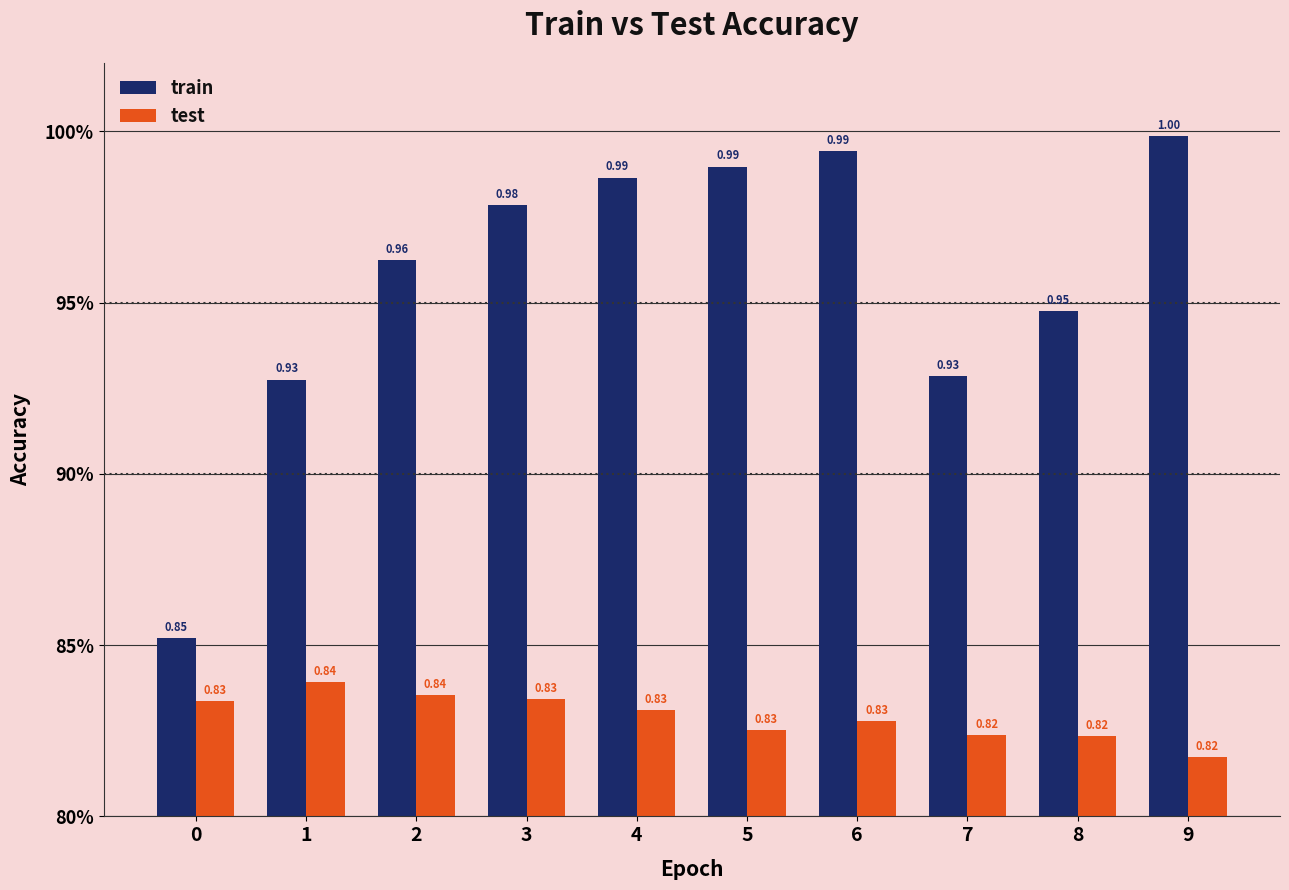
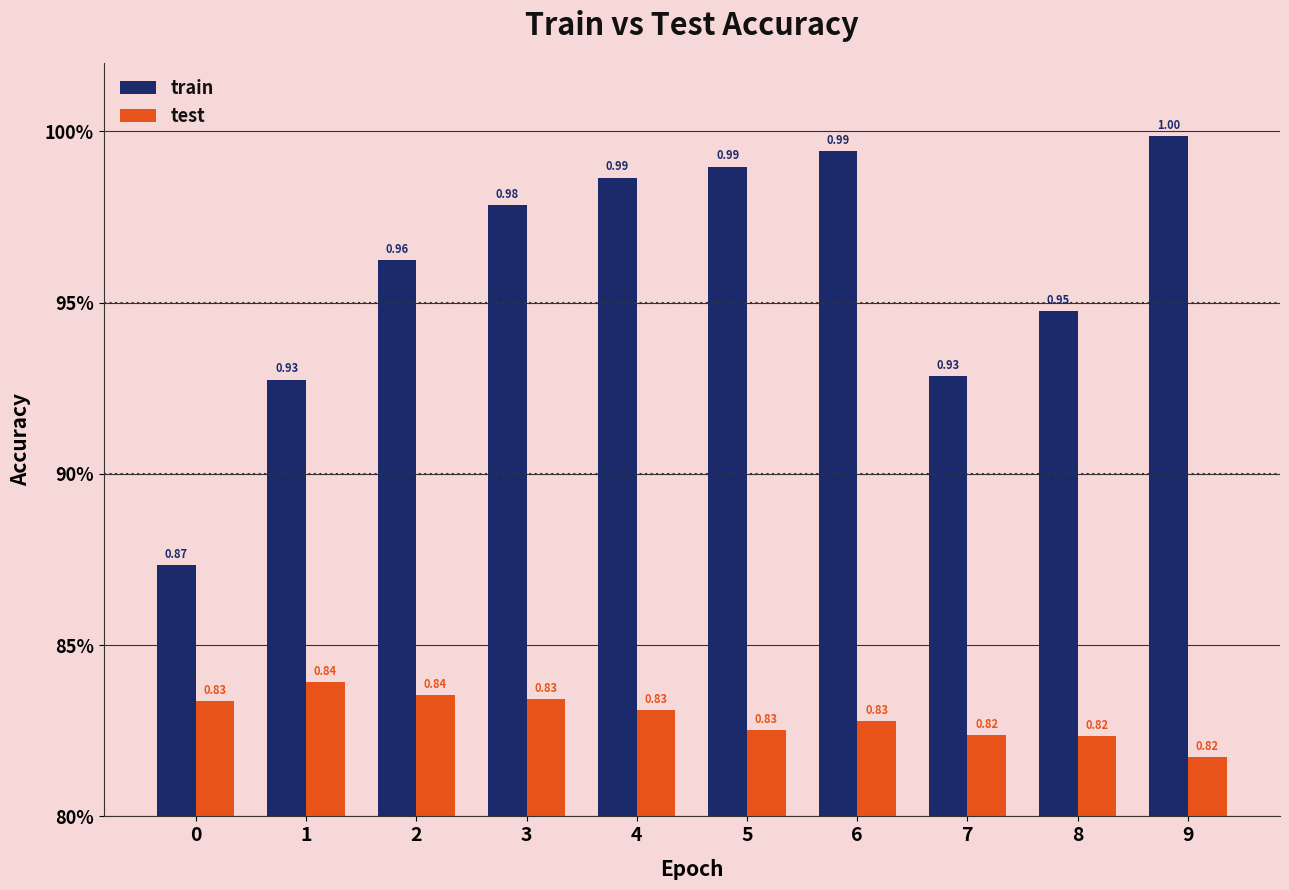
  {
    "train": {
-     "0": 0.85,
+     "0": 0.87,
      "1": 0.93,
      "2": 0.96,
      "3": 0.98,
      "4": 0.99,
      "5": 0.99,
      "6": 0.99,
      "7": 0.93,
      "8": 0.95,
      "9": 1.00
    },
    "test": {
      "0": 0.83,
      "1": 0.84,
      "2": 0.84,
      "3": 0.83,
      "4": 0.83,
      "5": 0.83,
      "6": 0.83,
      "7": 0.82,
      "8": 0.82,
      "9": 0.82
    }
  }
